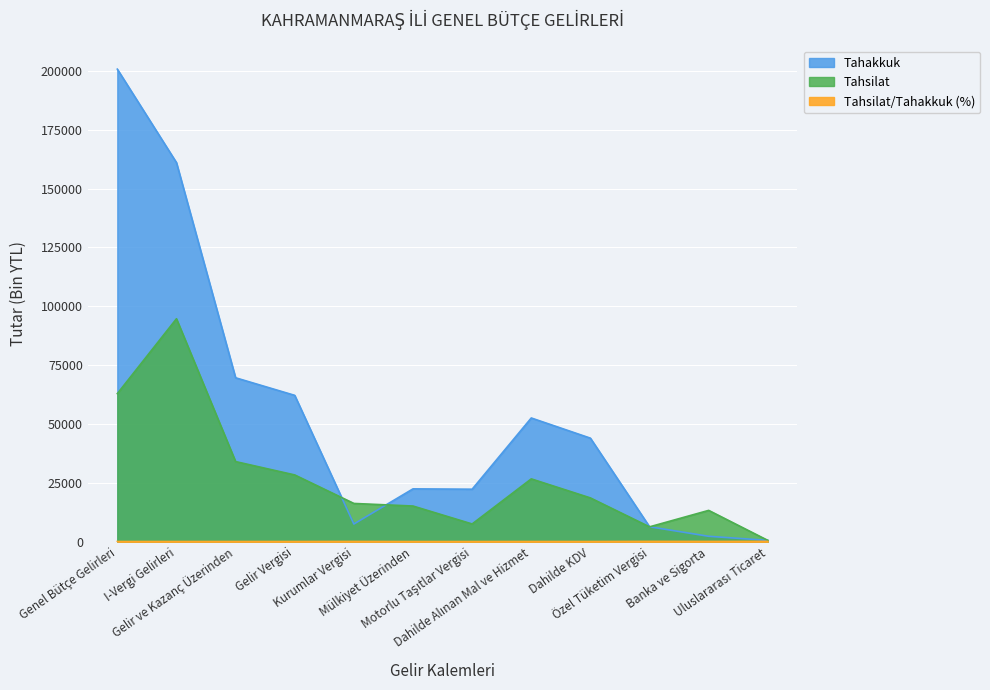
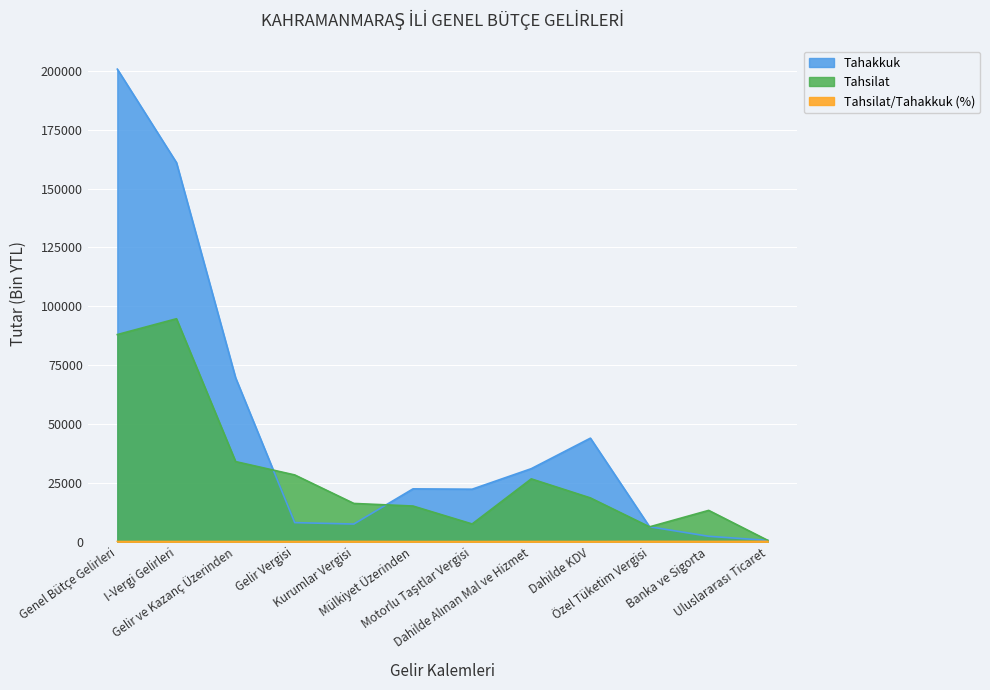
  {
    "Tahakkuk": {
      "Genel Bütçe Gelirleri": 201000,
      "I-Vergi Gelirleri": 161000,
      "Gelir ve Kazanç Üzerinden": 70000,
-     "Gelir Vergisi": 62000,
+     "Gelir Vergisi": 8000,
      "Kurumlar Vergisi": 7000,
      "Mülkiyet Üzerinden": 22000,
      "Motorlu Taşıtlar Vergisi": 22000,
-     "Dahilde Alınan Mal ve Hizmet": 53000,
+     "Dahilde Alınan Mal ve Hizmet": 31000,
      "Dahilde KDV": 44000,
      "Banka ve Sigorta": 2000
    },
    "Tahsilat": {
-     "Genel Bütçe Gelirleri": 63000,
+     "Genel Bütçe Gelirleri": 88000,
      "I-Vergi Gelirleri": 95000,
      "Gelir ve Kazanç Üzerinden": 34000,
      "Gelir Vergisi": 28000,
      "Kurumlar Vergisi": 16000,
      "Mülkiyet Üzerinden": 15000,
      "Motorlu Taşıtlar Vergisi": 7000,
      "Dahilde Alınan Mal ve Hizmet": 27000,
      "Dahilde KDV": 19000,
      "Banka ve Sigorta": 13000
    },
    "Tahsilat/Tahakkuk (%)": {
      "Genel Bütçe Gelirleri": 0,
      "I-Vergi Gelirleri": 0,
      "Gelir ve Kazanç Üzerinden": 0,
      "Gelir Vergisi": 0,
      "Kurumlar Vergisi": 0,
      "Mülkiyet Üzerinden": 0,
      "Motorlu Taşıtlar Vergisi": 0,
      "Dahilde Alınan Mal ve Hizmet": 0,
      "Dahilde KDV": 0,
      "Özel Tüketim Vergisi": 0,
      "Banka ve Sigorta": 0
    }
  }
